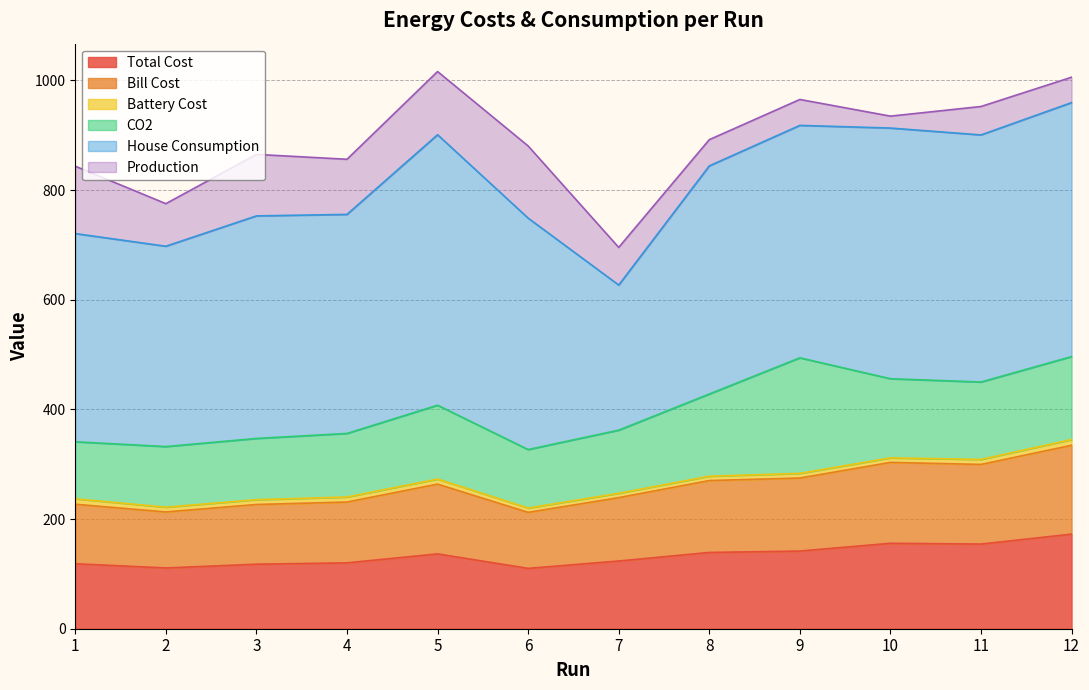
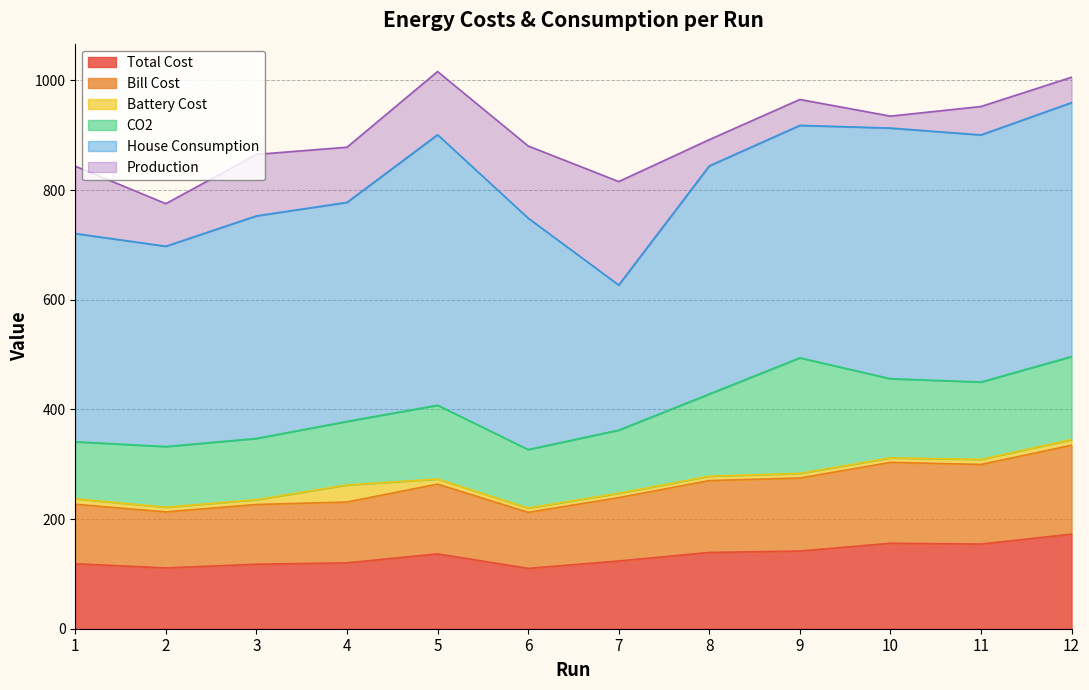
  {
    "Battery Cost": {
      "1": 10,
      "2": 10,
      "3": 10,
-     "4": 10,
+     "4": 30,
      "5": 10,
      "6": 10,
      "7": 10,
      "8": 10,
      "9": 10,
      "10": 10,
      "11": 10,
      "12": 10
    },
    "CO2": {
      "1": 100,
      "2": 110,
      "3": 110,
      "4": 120,
      "5": 130,
      "6": 110,
      "7": 120,
      "8": 150,
      "9": 210,
      "10": 140,
      "11": 140,
      "12": 150
    },
    "House Consumption": {
      "1": 380,
      "2": 370,
      "3": 410,
      "4": 400,
      "5": 490,
      "6": 420,
      "7": 260,
      "8": 420,
      "9": 420,
      "10": 460,
      "11": 450,
      "12": 460
    },
    "Production": {
      "1": 120,
      "2": 80,
      "4": 100,
      "5": 120,
      "6": 130,
-     "7": 70,
+     "7": 190,
      "8": 50,
      "9": 50,
      "10": 20,
      "11": 50,
      "12": 50
    }
  }
